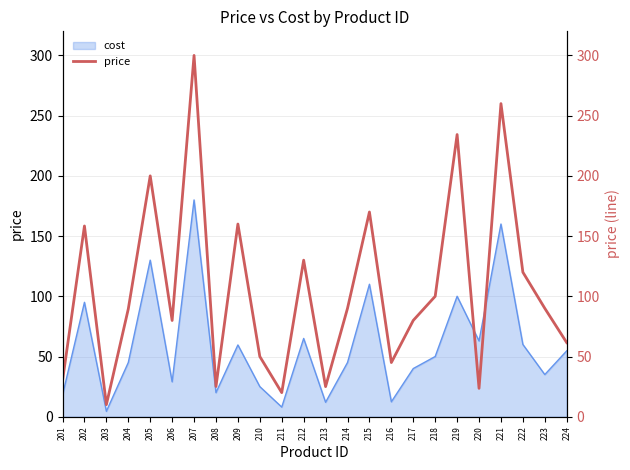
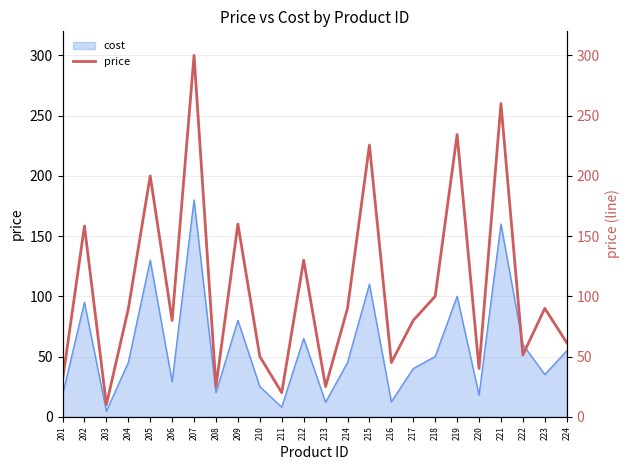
  {
    "cost": {
      "201": 18,
      "202": 95,
      "203": 5,
      "204": 45,
      "205": 130,
      "206": 29,
      "207": 180,
      "208": 20,
-     "209": 60,
+     "209": 80,
      "210": 25,
      "211": 8,
      "212": 65,
      "213": 12,
      "214": 45,
      "215": 110,
      "216": 12,
      "217": 40,
      "218": 50,
      "219": 100,
-     "220": 63,
+     "220": 18,
      "221": 160,
      "222": 60,
      "223": 35,
      "224": 55
    },
    "price": {
      "201": 30,
      "202": 158,
      "203": 10,
      "204": 90,
      "205": 200,
      "206": 80,
      "207": 300,
      "208": 25,
      "209": 160,
      "210": 50,
      "211": 20,
      "212": 130,
      "213": 25,
      "214": 90,
-     "215": 170,
+     "215": 226,
      "216": 45,
      "217": 80,
      "218": 100,
      "219": 234,
-     "220": 24,
+     "220": 40,
      "221": 260,
-     "222": 120,
+     "222": 51,
      "223": 90,
      "224": 62
    }
  }
